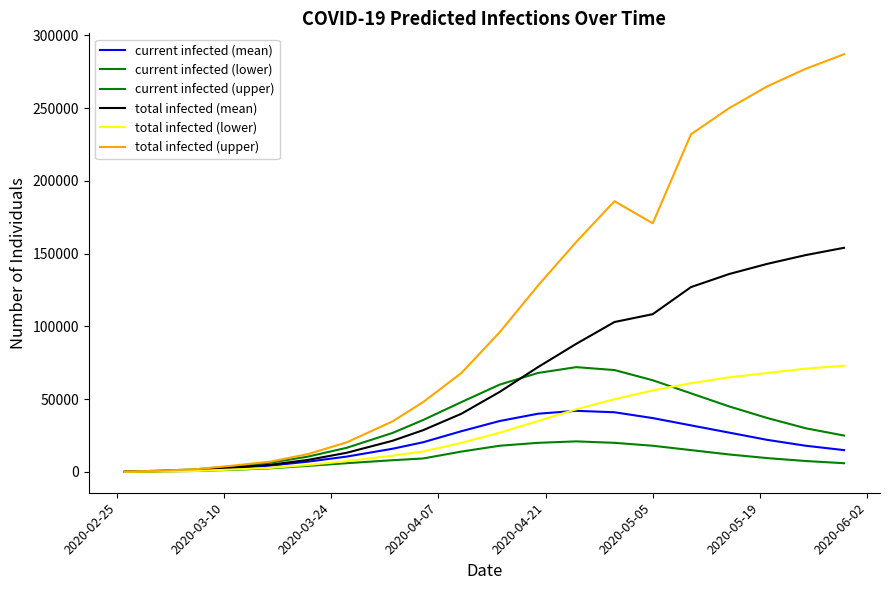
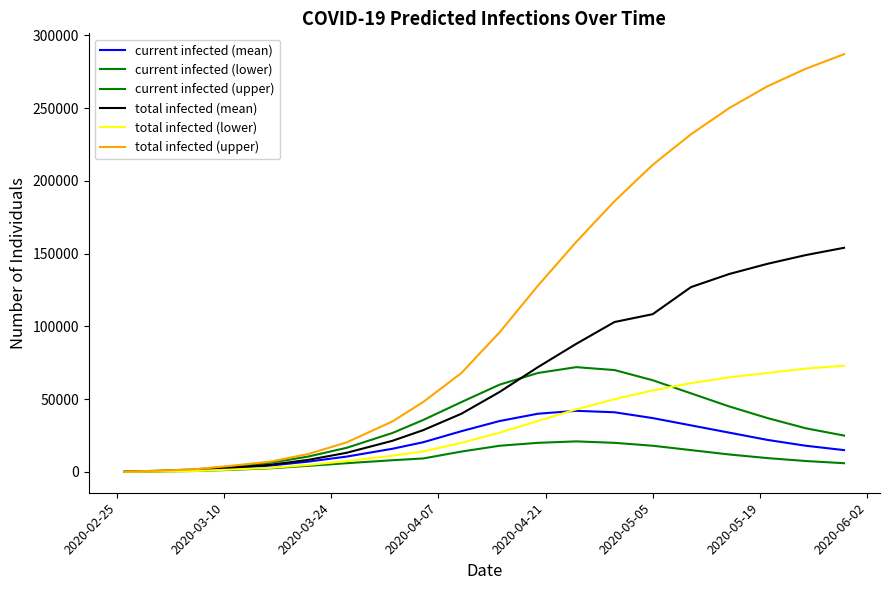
  {
    "current infected (mean)": {
      "2020-05-05": 37000
    },
    "total infected (mean)": {
      "2020-05-05": 108000
    },
    "total infected (lower)": {
      "2020-05-05": 56000
    },
    "total infected (upper)": {
-     "2020-05-05": 171000
+     "2020-05-05": 211000
    }
  }
